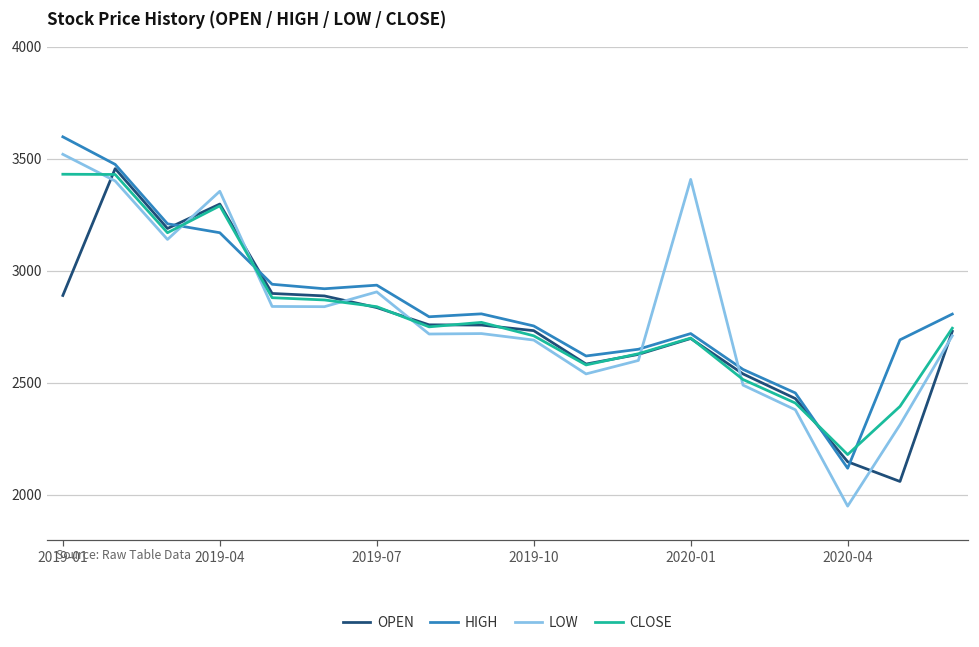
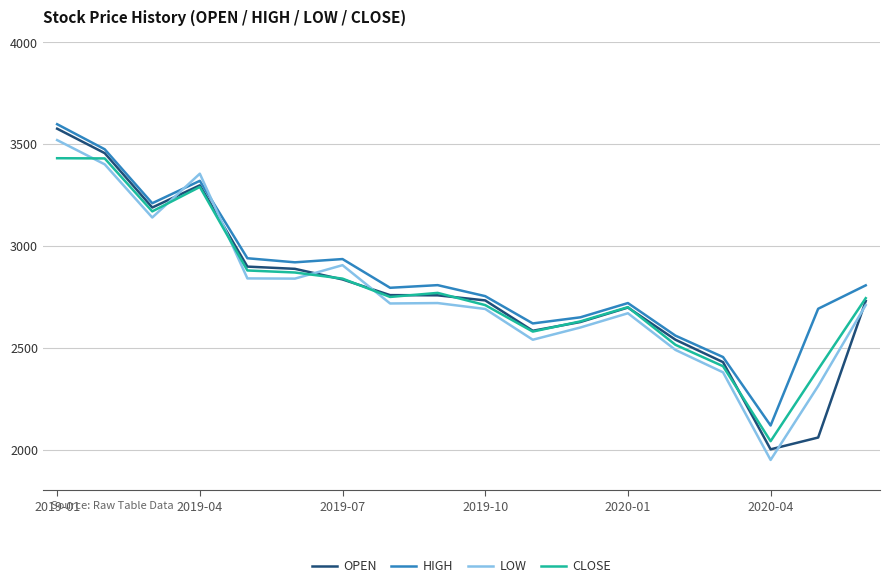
  {
    "OPEN": {
-     "2019-01": 2890,
+     "2019-01": 3580,
      "2019-10": 2730,
-     "2020-04": 2150
+     "2020-04": 2000
    },
    "HIGH": {
      "2019-01": 3600,
-     "2019-04": 3170,
+     "2019-04": 3320,
      "2019-07": 2940,
      "2019-10": 2750,
      "2020-01": 2720,
      "2020-04": 2120
    },
    "LOW": {
      "2019-01": 3520,
      "2019-04": 3360,
      "2019-07": 2910,
      "2019-10": 2690,
-     "2020-01": 3410,
+     "2020-01": 2670,
      "2020-04": 1950
    },
    "CLOSE": {
      "2019-01": 3430,
      "2019-10": 2710,
-     "2020-04": 2180
+     "2020-04": 2040
    }
  }
